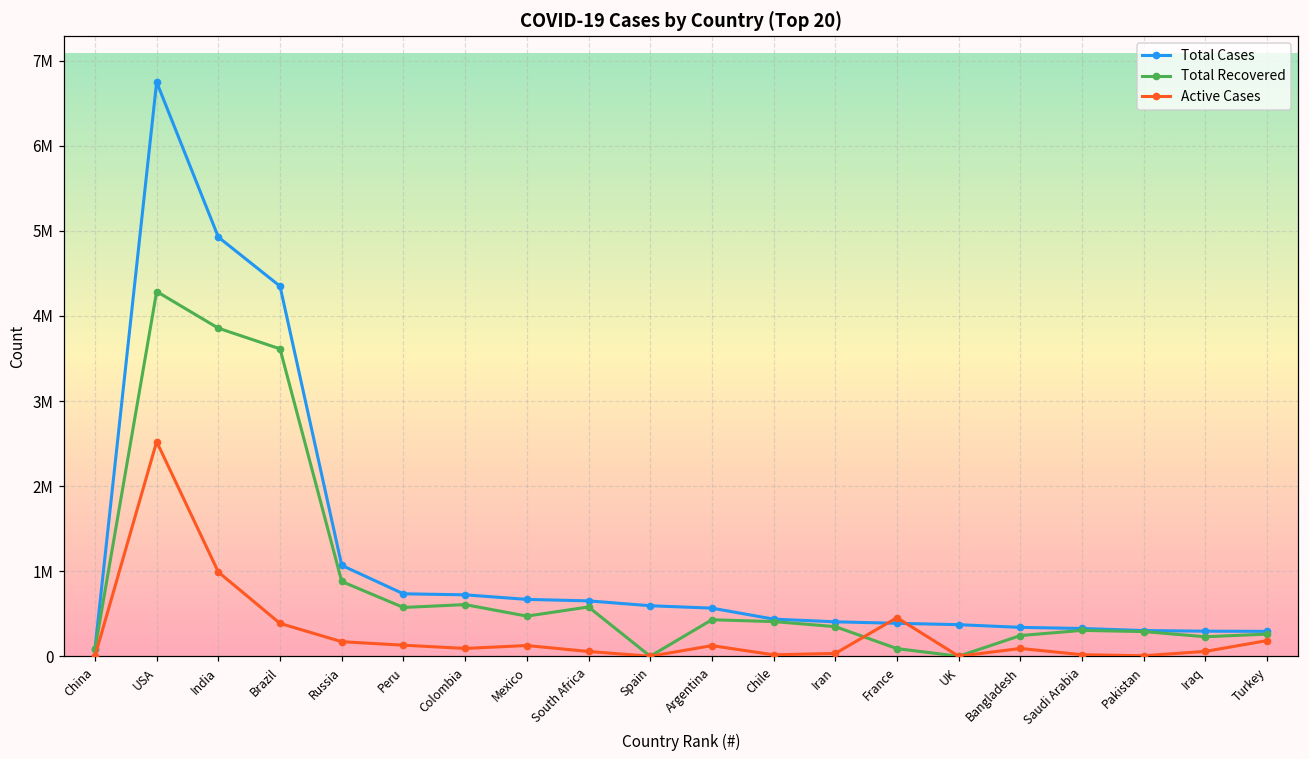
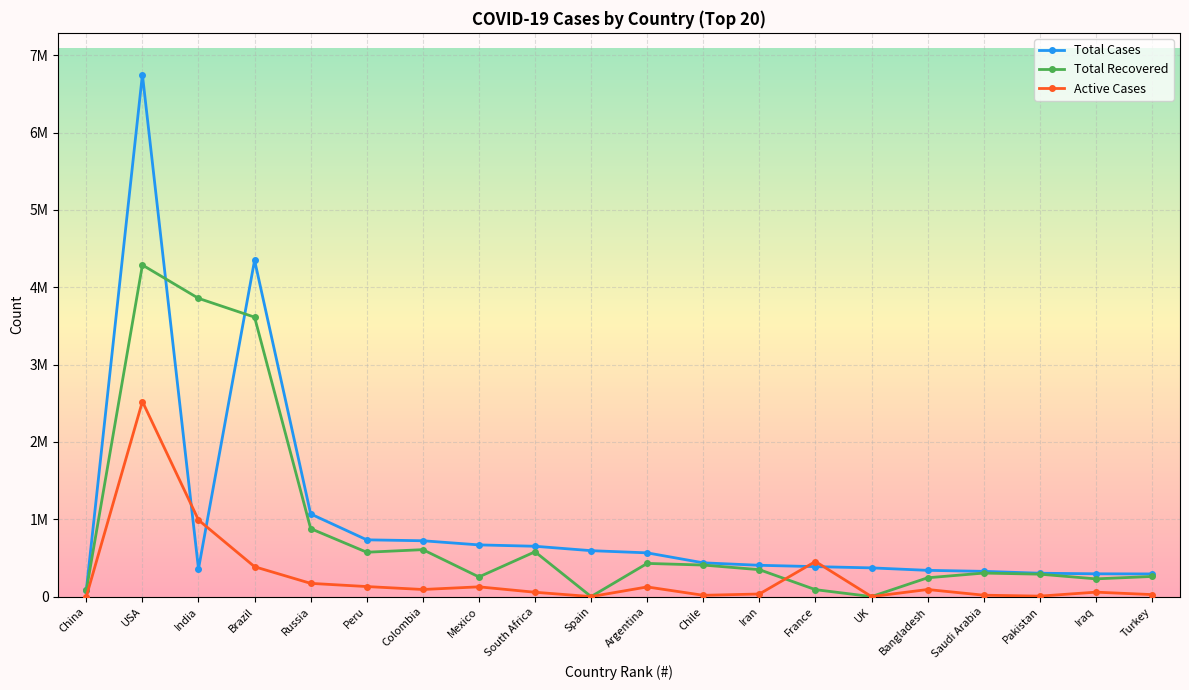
  {
    "Total Cases": {
      "USA": 6700000,
-     "India": 4900000,
+     "India": 400000,
      "Brazil": 4300000,
      "Russia": 1100000,
      "Peru": 700000,
      "Colombia": 700000,
      "Mexico": 700000,
      "South Africa": 700000,
      "Spain": 600000,
      "Argentina": 600000,
      "Iran": 400000,
      "France": 400000,
      "UK": 400000,
      "Bangladesh": 300000,
      "Iraq": 300000,
      "Turkey": 300000
    },
    "Total Recovered": {
      "USA": 4300000,
      "India": 3900000,
      "Brazil": 3600000,
      "Russia": 900000,
      "Peru": 600000,
      "Colombia": 600000,
-     "Mexico": 500000,
+     "Mexico": 300000,
      "South Africa": 600000,
      "Argentina": 400000,
      "Iran": 300000,
      "France": 100000,
      "Bangladesh": 200000,
      "Iraq": 200000,
      "Turkey": 300000
    },
    "Active Cases": {
      "China": 0,
      "USA": 2500000,
      "India": 1000000,
      "Brazil": 400000,
      "Russia": 200000,
      "Peru": 100000,
      "Colombia": 100000,
      "Mexico": 100000,
      "South Africa": 100000,
      "Argentina": 100000,
      "Chile": 0,
      "Iran": 0,
      "France": 500000,
      "Bangladesh": 100000,
      "Saudi Arabia": 0,
      "Pakistan": 0,
      "Iraq": 100000,
-     "Turkey": 200000
+     "Turkey": 0
    }
  }
